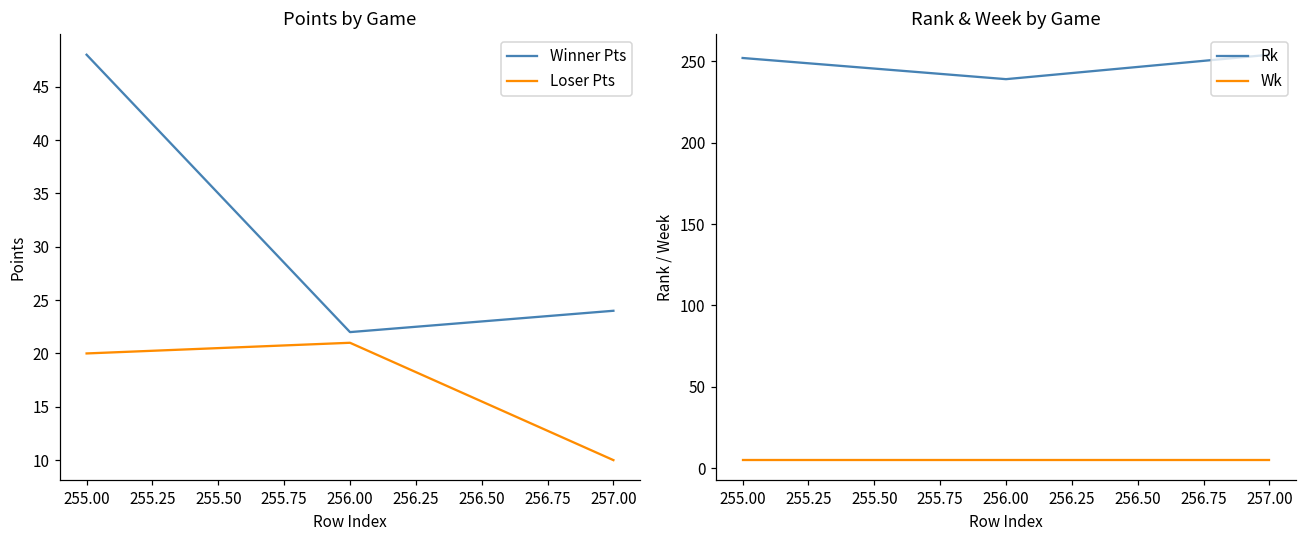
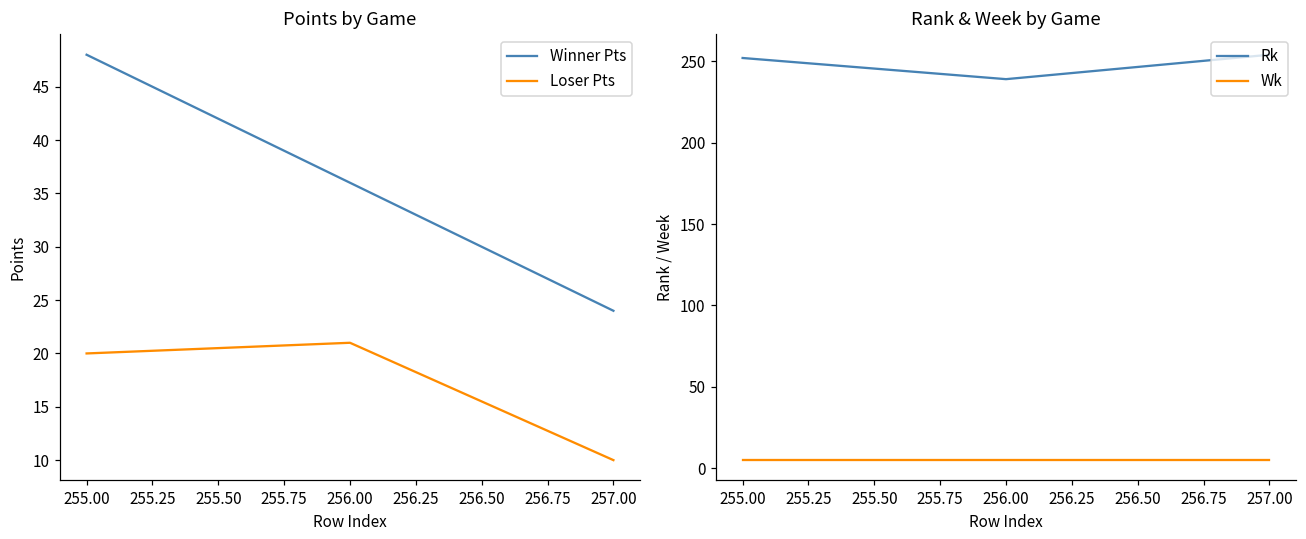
  {
    "Points by Game": {
      "Winner Pts": {
        "255.00": 48,
-       "256.00": 22,
+       "256.00": 36,
        "257.00": 24
      },
      "Loser Pts": {
        "255.00": 20,
        "256.00": 21,
        "257.00": 10
      }
    },
    "Rank & Week by Game": {
      "Rk": {
        "255.00": 252,
        "256.00": 239
      },
      "Wk": {
        "255.00": 5,
        "256.00": 5,
        "257.00": 5
      }
    }
  }
